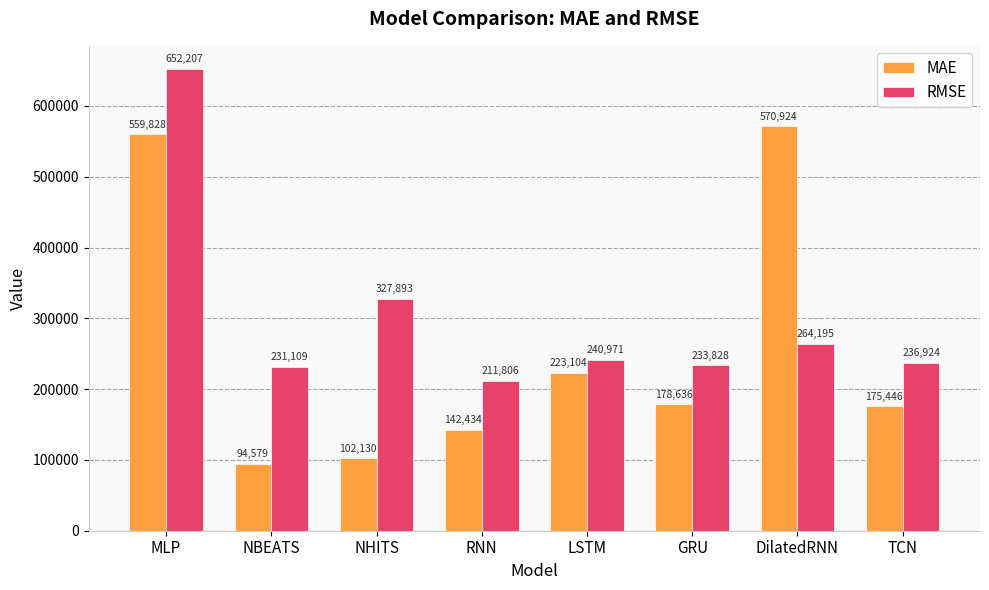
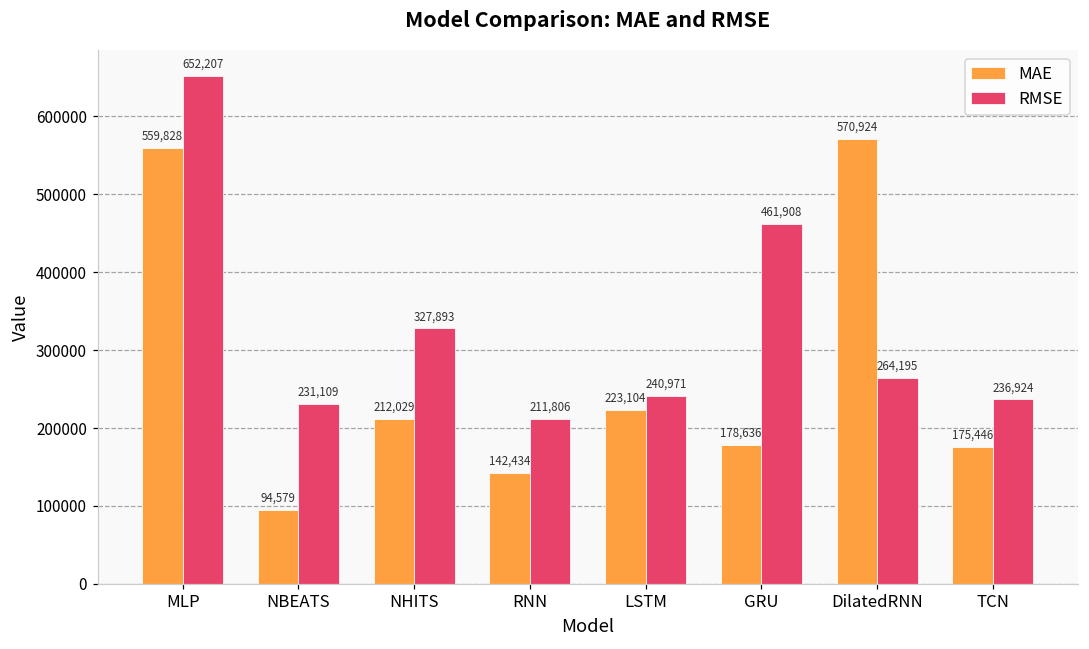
  {
    "MAE": {
      "MLP": "559,828",
      "NBEATS": "94,579",
-     "NHITS": "102,130",
+     "NHITS": "212,029",
      "RNN": "142,434",
      "LSTM": "223,104",
      "GRU": "178,636",
      "DilatedRNN": "570,924",
      "TCN": "175,446"
    },
    "RMSE": {
      "MLP": "652,207",
      "NBEATS": "231,109",
      "NHITS": "327,893",
      "RNN": "211,806",
      "LSTM": "240,971",
-     "GRU": "233,828",
+     "GRU": "461,908",
      "DilatedRNN": "264,195",
      "TCN": "236,924"
    }
  }
